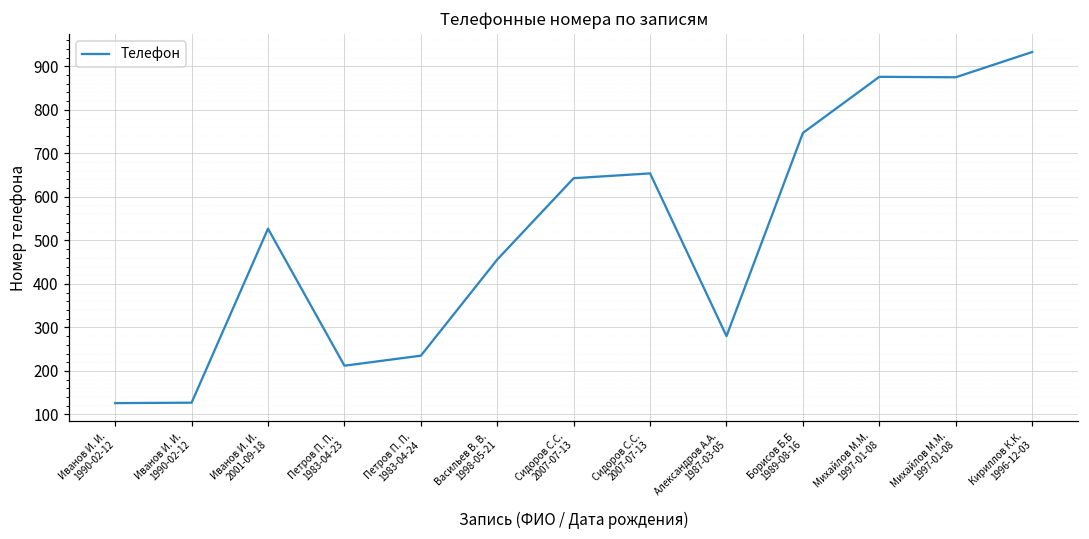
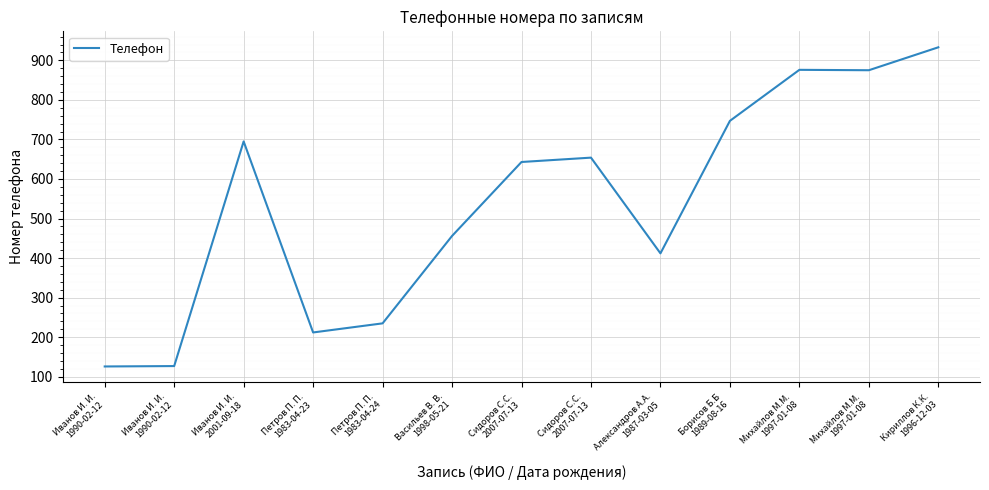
  {
-   "Иванов И. И. 2001-09-18": 530,
+   "Иванов И. И. 2001-09-18": 700,
    "Петров П. П. 1983-04-23": 210,
    "Петров П. П. 1983-04-24": 240,
    "Васильев В. В. 1998-05-21": 460,
-   "Александров А.А. 1987-03-05": 280,
+   "Александров А.А. 1987-03-05": 410,
    "Борисов Б.Б 1989-08-16": 750,
    "Кириллов К.К. 1996-12-03": 930
  }
